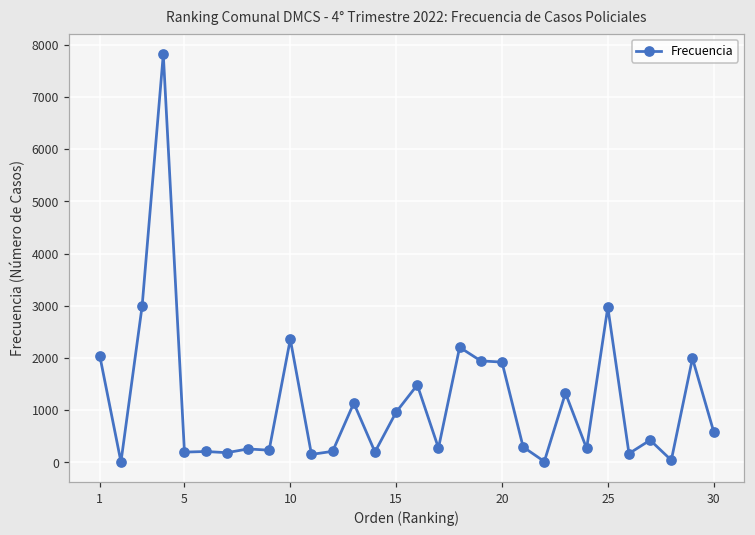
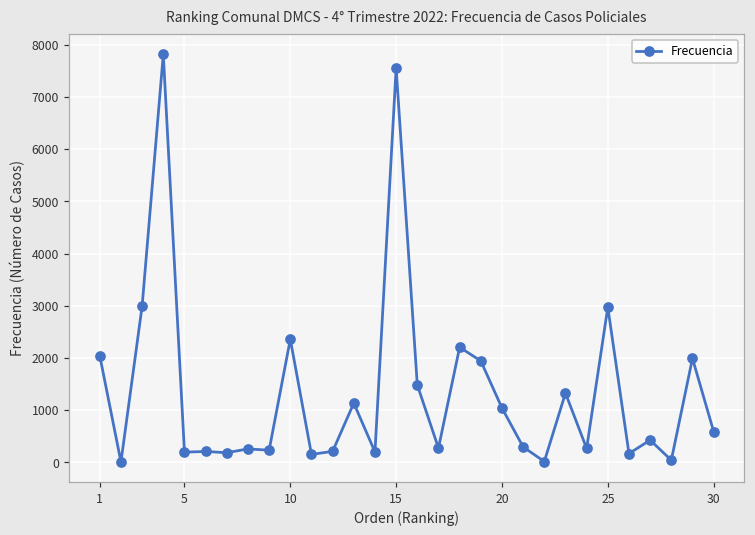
  {
    "1": 2000,
    "5": 200,
    "10": 2400,
-   "15": 1000,
-   "20": 1900,
+   "15": 7600,
+   "20": 1000,
    "25": 3000,
    "30": 600
  }
